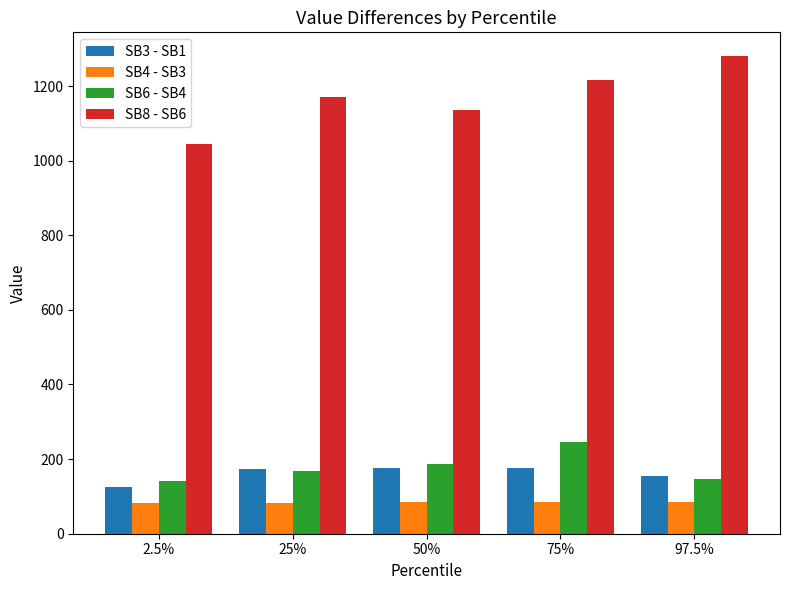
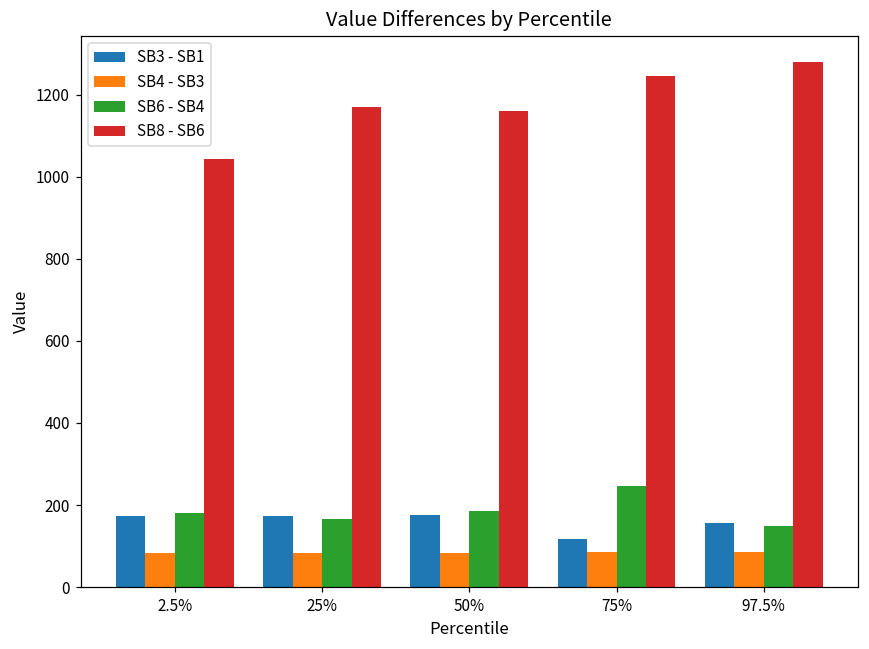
  {
    "SB3 - SB1": {
-     "2.5%": 120,
+     "2.5%": 170,
      "25%": 170,
      "50%": 180,
-     "75%": 180,
+     "75%": 120,
      "97.5%": 160
    },
    "SB4 - SB3": {
      "2.5%": 80,
      "25%": 80,
      "50%": 80,
      "75%": 90,
      "97.5%": 90
    },
    "SB6 - SB4": {
-     "2.5%": 140,
+     "2.5%": 180,
      "25%": 170,
      "50%": 190,
      "75%": 250,
      "97.5%": 150
    },
    "SB8 - SB6": {
      "2.5%": 1040,
      "25%": 1170,
-     "50%": 1140,
-     "75%": 1220,
+     "50%": 1160,
+     "75%": 1250,
      "97.5%": 1280
    }
  }
